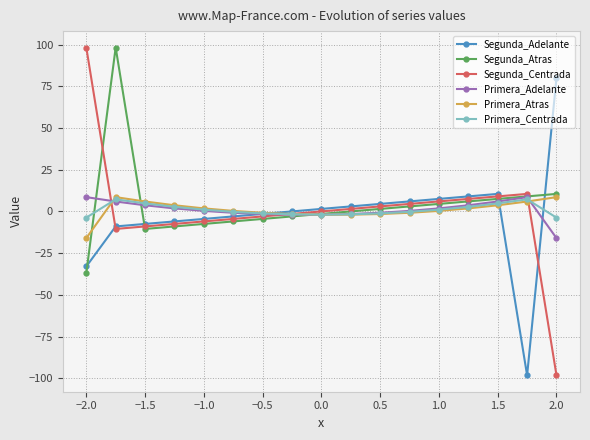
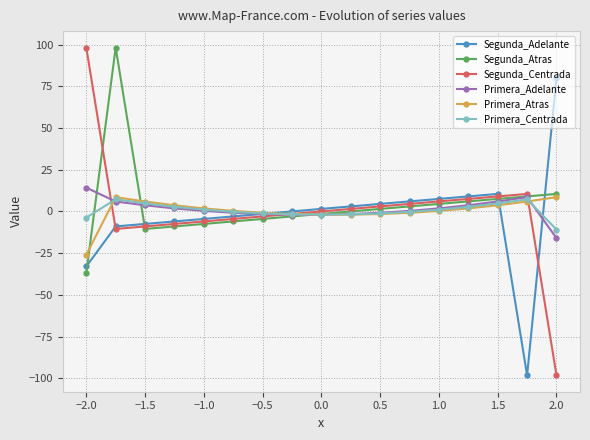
  {
    "Segunda_Adelante": {
      "−2.0": -33
    },
    "Segunda_Atras": {
      "−2.0": -37,
      "2.0": 11
    },
    "Segunda_Centrada": {
      "−2.0": 98,
      "2.0": -98
    },
    "Primera_Adelante": {
-     "−2.0": 9,
+     "−2.0": 14,
      "2.0": -16
    },
    "Primera_Atras": {
-     "−2.0": -16,
+     "−2.0": -26,
      "2.0": 9
    },
    "Primera_Centrada": {
      "−2.0": -4,
-     "2.0": -4
+     "2.0": -11
    }
  }
